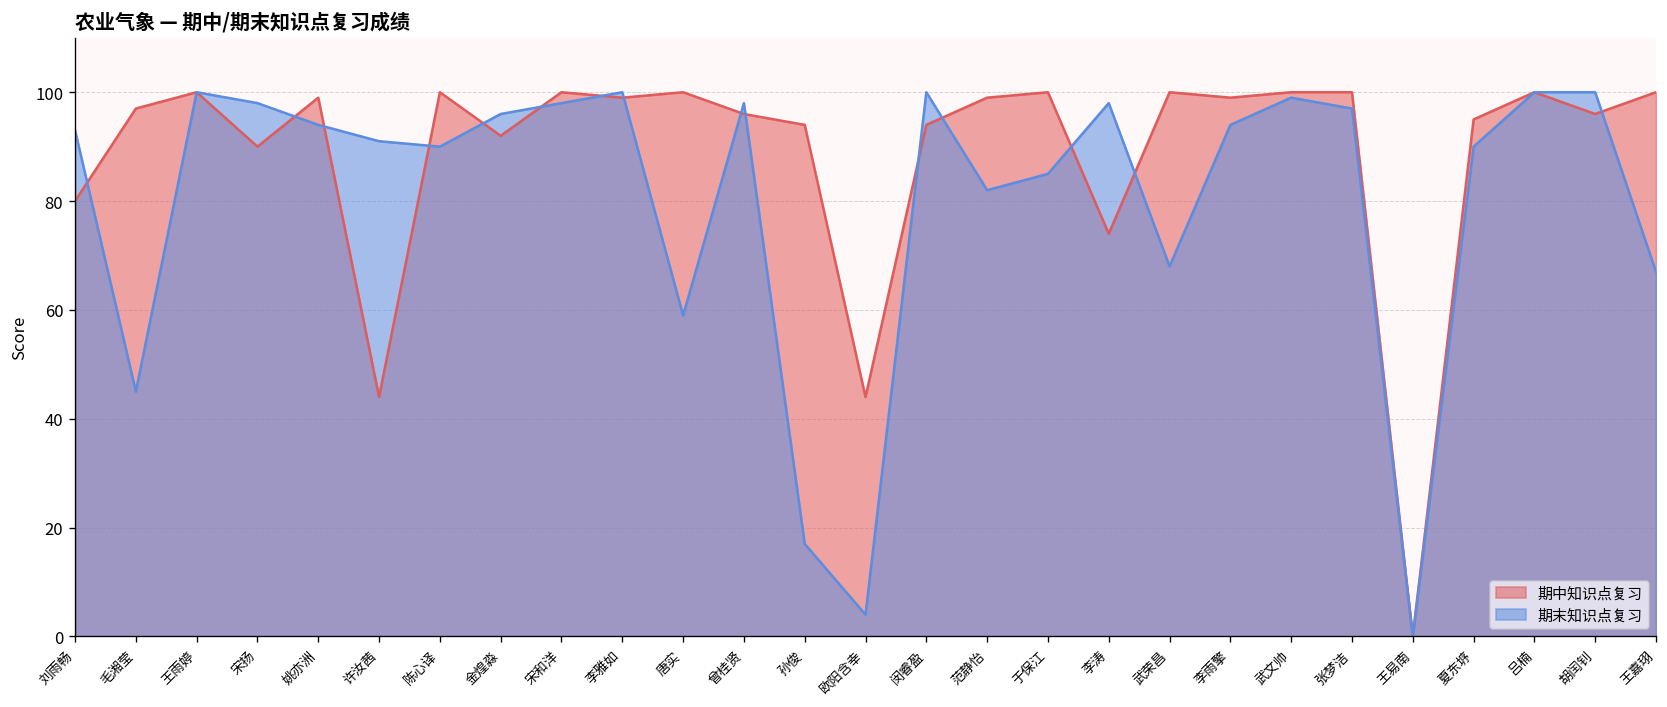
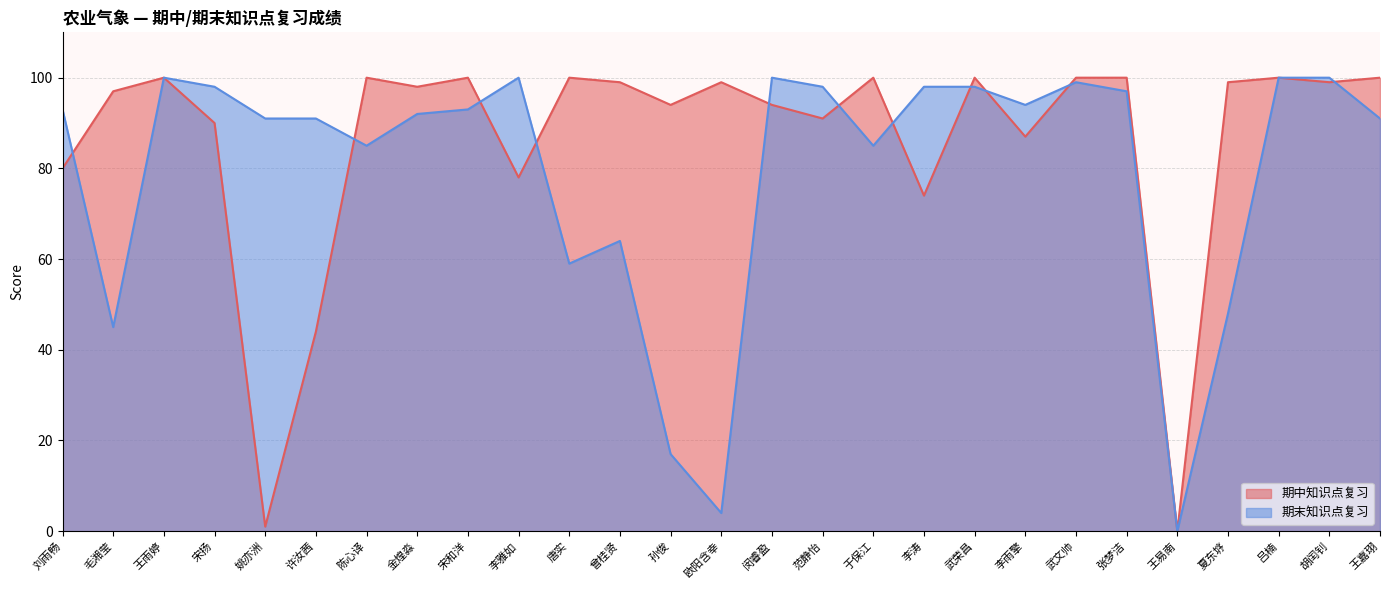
  {
    "期中知识点复习": {
      "刘雨畅": 80,
      "毛湘莹": 97,
      "宋扬": 90,
-     "姚亦洲": 99,
+     "姚亦洲": 1,
      "许汝茜": 44,
      "陈心译": 100,
-     "金煌淼": 92,
+     "金煌淼": 98,
      "宋和洋": 100,
-     "李雅如": 99,
+     "李雅如": 78,
      "唐实": 100,
-     "曾桂贤": 96,
+     "曾桂贤": 99,
      "孙俊": 94,
-     "欧阳含幸": 44,
+     "欧阳含幸": 99,
      "闵睿盈": 94,
-     "范静怡": 99,
+     "范静怡": 91,
      "于保江": 100,
      "李涛": 74,
      "武荣昌": 100,
-     "李雨擎": 99,
+     "李雨擎": 87,
      "武文帅": 100,
      "张梦洁": 100,
-     "夏东垿": 95,
-     "胡闰钊": 96,
+     "夏东垿": 99,
+     "胡闰钊": 99,
      "王嘉珝": 100
    },
    "期末知识点复习": {
      "刘雨畅": 93,
      "毛湘莹": 45,
      "宋扬": 98,
-     "姚亦洲": 94,
+     "姚亦洲": 91,
      "许汝茜": 91,
-     "陈心译": 90,
-     "金煌淼": 96,
-     "宋和洋": 98,
+     "陈心译": 85,
+     "金煌淼": 92,
+     "宋和洋": 93,
      "李雅如": 100,
      "唐实": 59,
-     "曾桂贤": 98,
+     "曾桂贤": 64,
      "孙俊": 17,
      "欧阳含幸": 4,
      "闵睿盈": 100,
-     "范静怡": 82,
+     "范静怡": 98,
      "于保江": 85,
      "李涛": 98,
-     "武荣昌": 68,
+     "武荣昌": 98,
      "李雨擎": 94,
      "武文帅": 99,
      "张梦洁": 97,
-     "夏东垿": 90,
+     "夏东垿": 48,
      "胡闰钊": 100,
-     "王嘉珝": 67
+     "王嘉珝": 91
    }
  }
